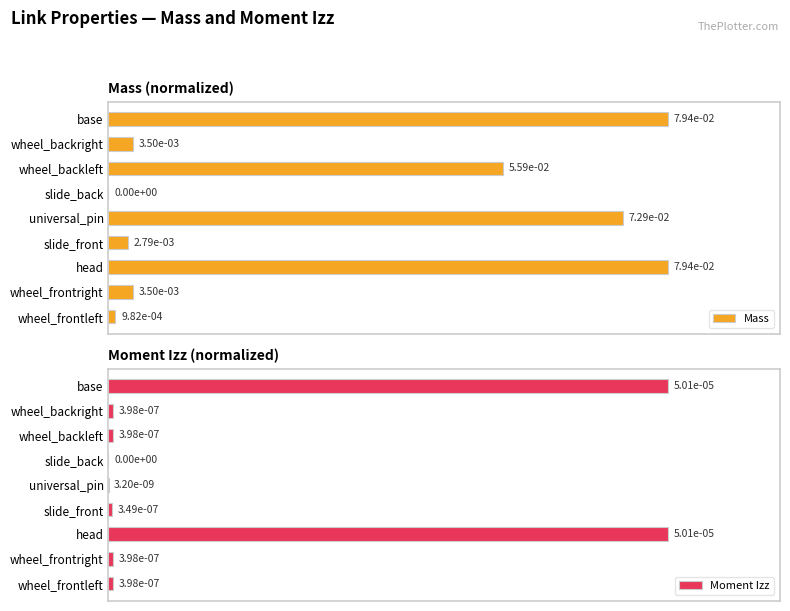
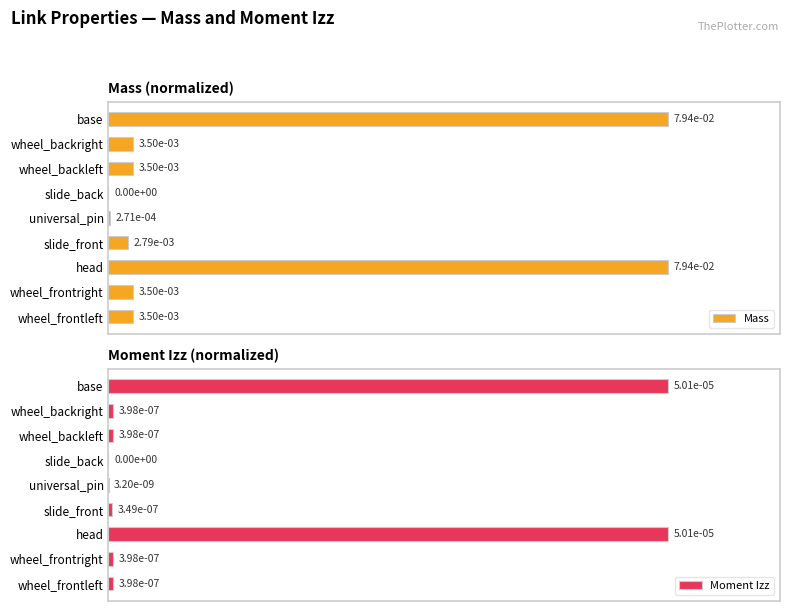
  {
    "Mass (normalized)": {
-     "wheel_backleft": "5.59e-02",
+     "wheel_backleft": "3.50e-03",
      "slide_back": "0.00e+00",
-     "universal_pin": "7.29e-02",
-     "wheel_frontleft": "9.82e-04"
+     "universal_pin": "2.71e-04",
+     "wheel_frontleft": "3.50e-03"
    },
    "Moment Izz (normalized)": {
      "slide_back": "0.00e+00",
      "universal_pin": "3.20e-09"
    }
  }
